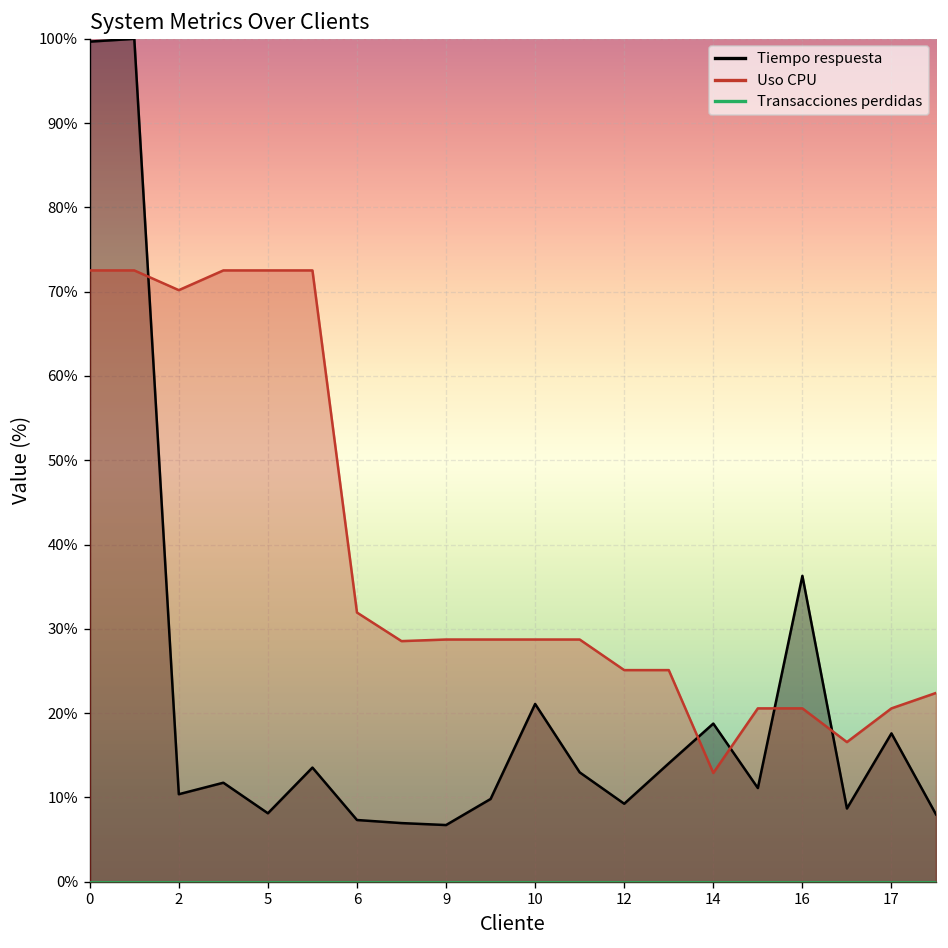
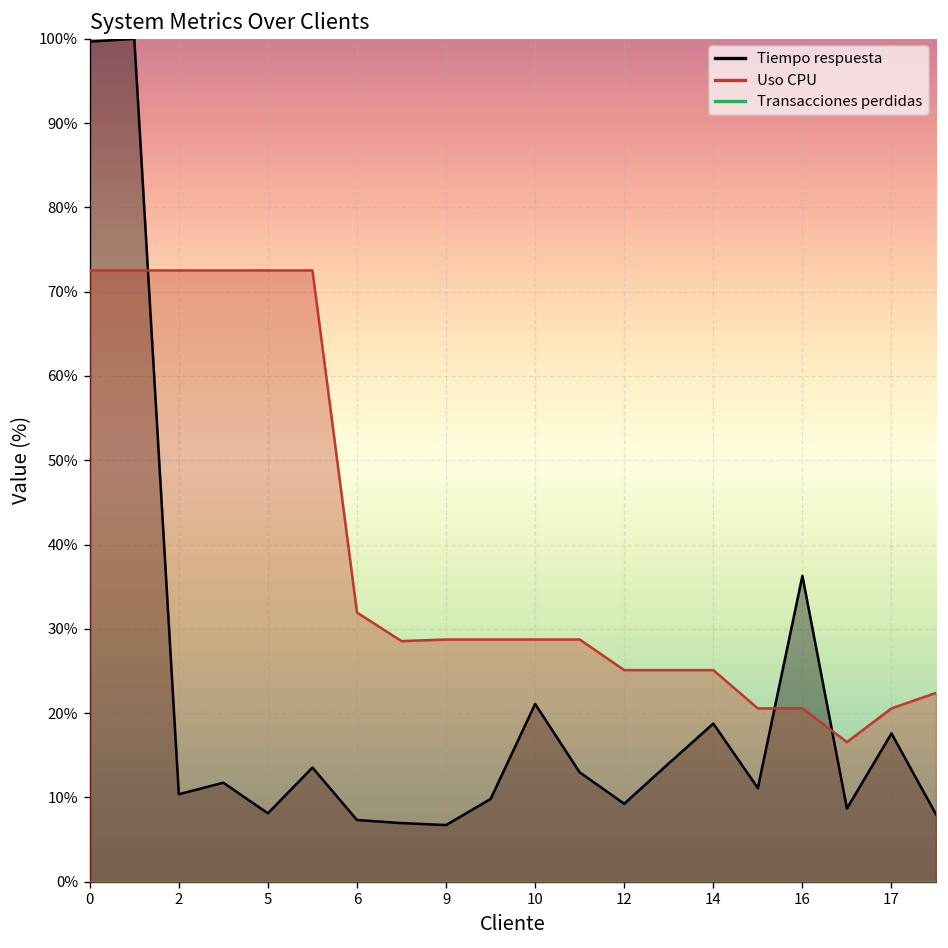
  {
    "Tiempo respuesta": {
      "0": "100%",
      "2": "10%",
      "6": "7%",
      "10": "21%",
      "12": "9%",
      "14": "19%",
      "16": "36%"
    },
    "Uso CPU": {
      "0": "73%",
-     "2": "70%",
+     "2": "73%",
      "6": "32%",
      "10": "29%",
      "12": "25%",
-     "14": "13%",
+     "14": "25%",
      "16": "21%"
    },
    "Transacciones perdidas": {
      "0": "0%",
      "2": "0%",
      "6": "0%",
      "10": "0%",
      "12": "0%",
      "14": "0%",
      "16": "0%"
    }
  }
